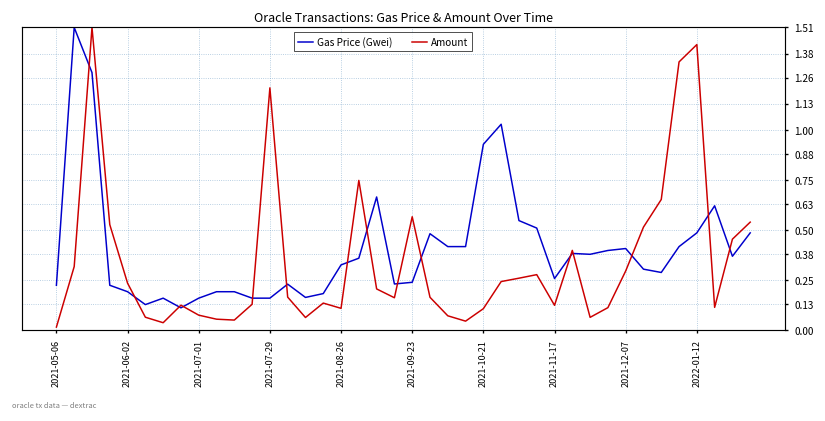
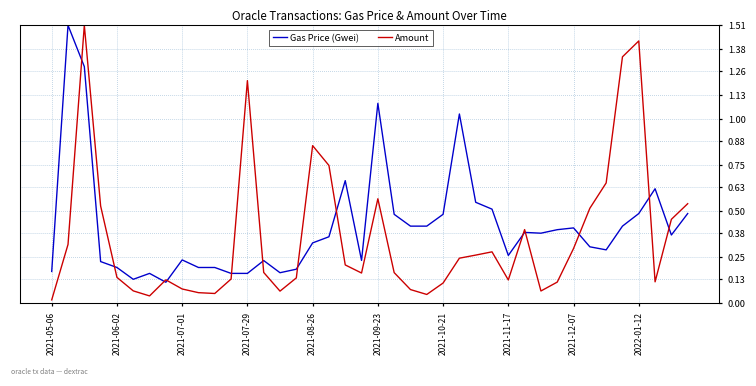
  {
    "Gas Price (Gwei)": {
-     "2021-05-06": 0.22,
+     "2021-05-06": 0.17,
      "2021-06-02": 0.19,
-     "2021-07-01": 0.16,
+     "2021-07-01": 0.23,
      "2021-07-29": 0.16,
      "2021-08-26": 0.33,
-     "2021-09-23": 0.24,
-     "2021-10-21": 0.93,
+     "2021-09-23": 1.09,
+     "2021-10-21": 0.48,
      "2021-11-17": 0.26,
      "2021-12-07": 0.41,
      "2022-01-12": 0.49
    },
    "Amount": {
      "2021-05-06": 0.02,
-     "2021-06-02": 0.24,
+     "2021-06-02": 0.14,
      "2021-07-01": 0.08,
      "2021-07-29": 1.21,
-     "2021-08-26": 0.11,
+     "2021-08-26": 0.86,
      "2021-09-23": 0.57,
      "2021-10-21": 0.11,
      "2021-11-17": 0.13,
      "2021-12-07": 0.30,
      "2022-01-12": 1.42
    }
  }
